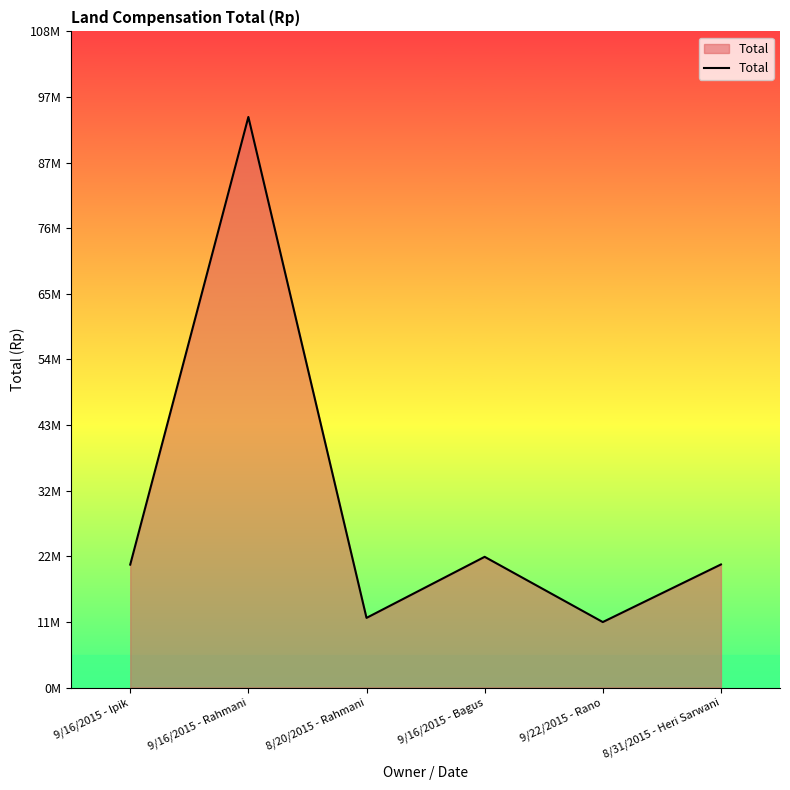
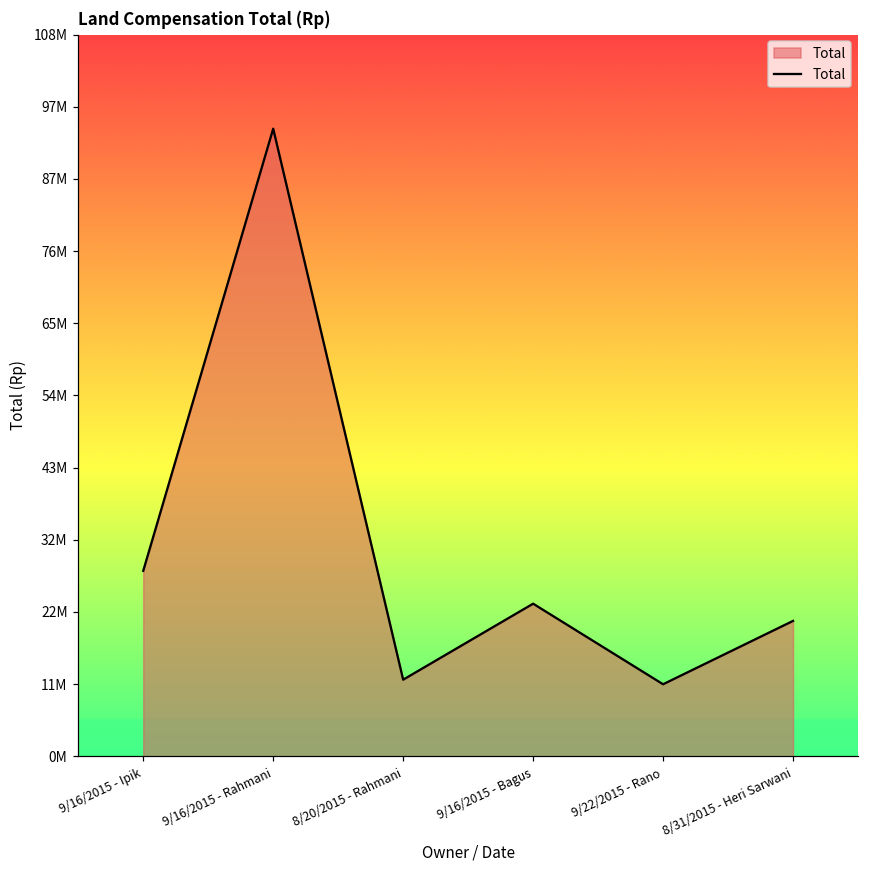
  {
-   "9/16/2015 - Ipik": 20000000,
+   "9/16/2015 - Ipik": 28000000,
    "9/16/2015 - Rahmani": 94000000,
    "8/20/2015 - Rahmani": 11000000,
-   "9/16/2015 - Bagus": 22000000,
+   "9/16/2015 - Bagus": 23000000,
    "9/22/2015 - Rano": 11000000,
    "8/31/2015 - Heri Sarwani": 20000000
  }
